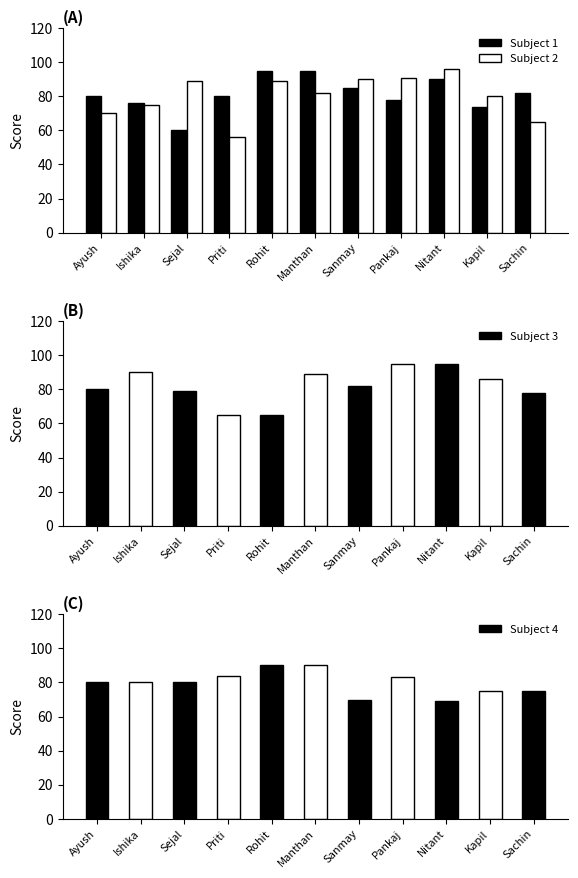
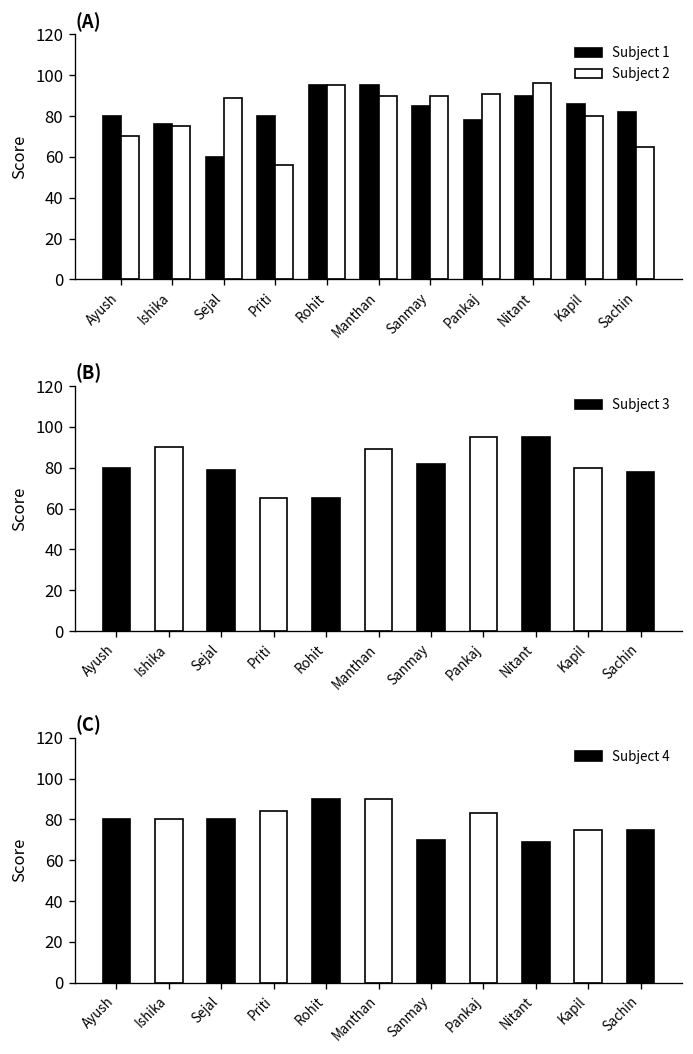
  {
    "(A)": {
      "Subject 1": {
        "Ayush": 80,
        "Ishika": 76,
        "Sejal": 60,
        "Priti": 80,
        "Rohit": 95,
        "Manthan": 95,
        "Sanmay": 85,
        "Pankaj": 78,
        "Nitant": 90,
-       "Kapil": 74,
+       "Kapil": 86,
        "Sachin": 82
      },
      "Subject 2": {
        "Ayush": 70,
        "Ishika": 75,
        "Sejal": 89,
        "Priti": 56,
-       "Rohit": 89,
-       "Manthan": 82,
+       "Rohit": 95,
+       "Manthan": 90,
        "Sanmay": 90,
        "Pankaj": 91,
        "Nitant": 96,
        "Kapil": 80,
        "Sachin": 65
      }
    },
    "(B)": {
      "Ayush": 80,
      "Ishika": 90,
      "Sejal": 79,
      "Priti": 65,
      "Rohit": 65,
      "Manthan": 89,
      "Sanmay": 82,
      "Pankaj": 95,
      "Nitant": 95,
-     "Kapil": 86,
+     "Kapil": 80,
      "Sachin": 78
    },
    "(C)": {
      "Ayush": 80,
      "Ishika": 80,
      "Sejal": 80,
      "Priti": 84,
      "Rohit": 90,
      "Manthan": 90,
      "Sanmay": 70,
      "Pankaj": 83,
      "Nitant": 69,
      "Kapil": 75,
      "Sachin": 75
    }
  }
